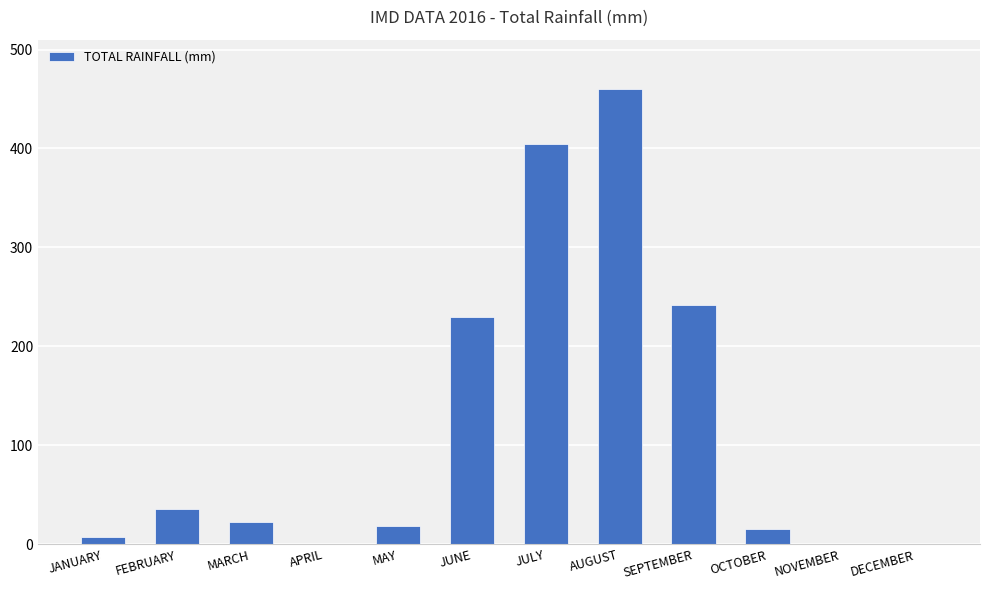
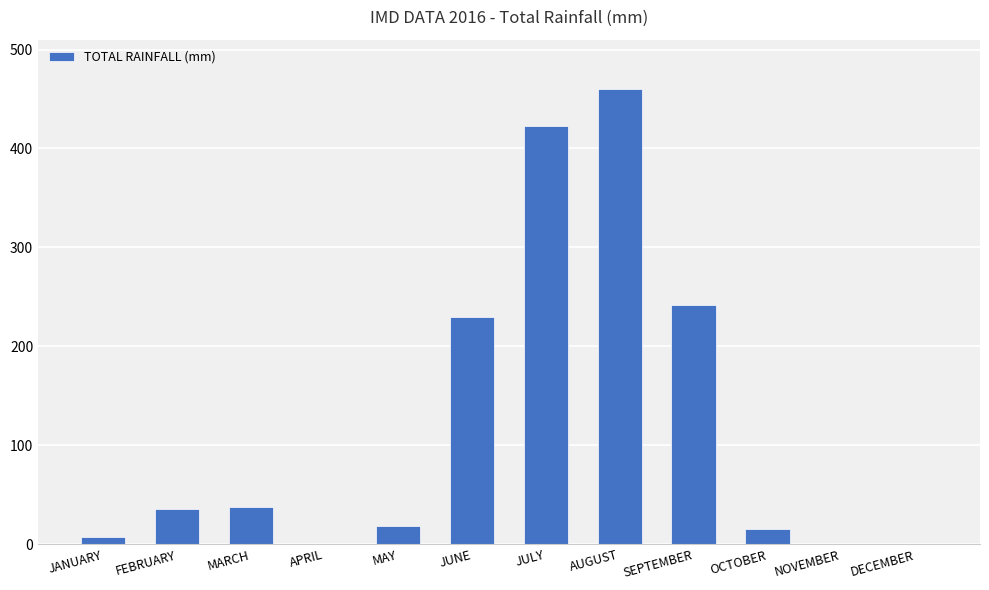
  {
    "JANUARY": 10,
    "FEBRUARY": 40,
-   "MARCH": 20,
+   "MARCH": 40,
    "APRIL": 0,
    "MAY": 20,
    "JUNE": 230,
-   "JULY": 400,
+   "JULY": 420,
    "AUGUST": 460,
    "SEPTEMBER": 240,
    "OCTOBER": 20,
    "NOVEMBER": 0,
    "DECEMBER": 0
  }
